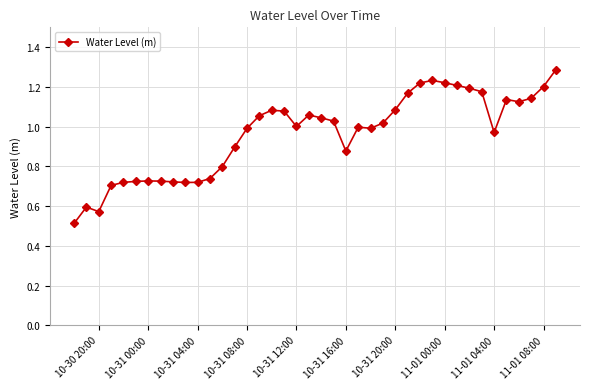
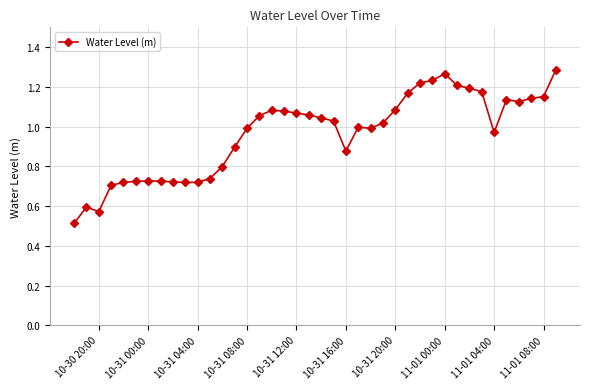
  {
    "10-30 20:00": 0.57,
    "10-31 00:00": 0.73,
    "10-31 04:00": 0.72,
    "10-31 08:00": 0.99,
-   "10-31 12:00": 1.00,
+   "10-31 12:00": 1.07,
    "10-31 16:00": 0.88,
    "10-31 20:00": 1.09,
-   "11-01 00:00": 1.22,
+   "11-01 00:00": 1.27,
    "11-01 04:00": 0.97,
-   "11-01 08:00": 1.20
+   "11-01 08:00": 1.15
  }
